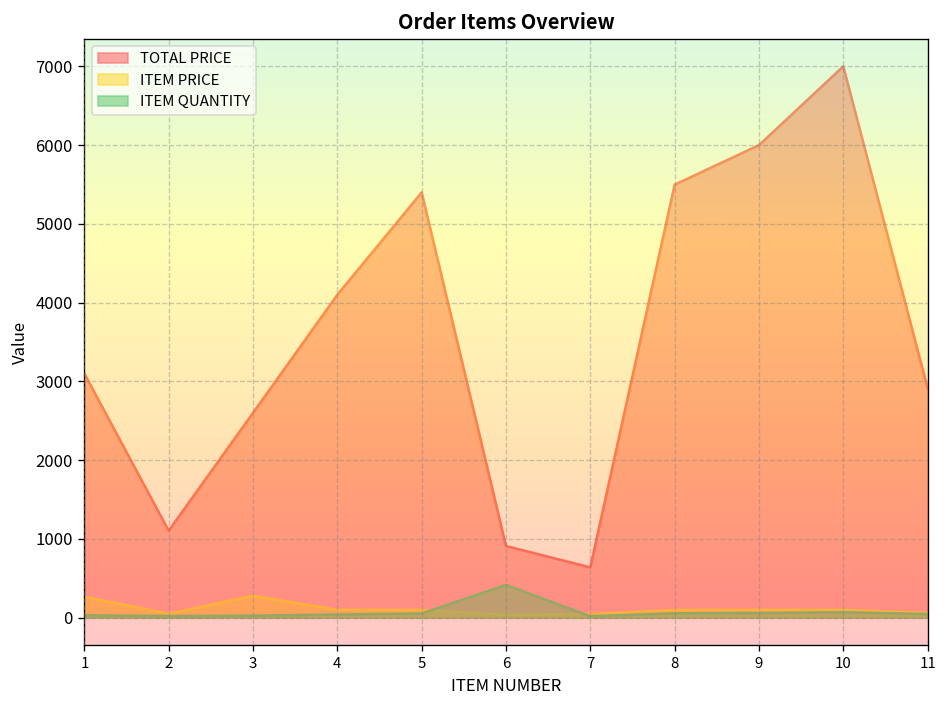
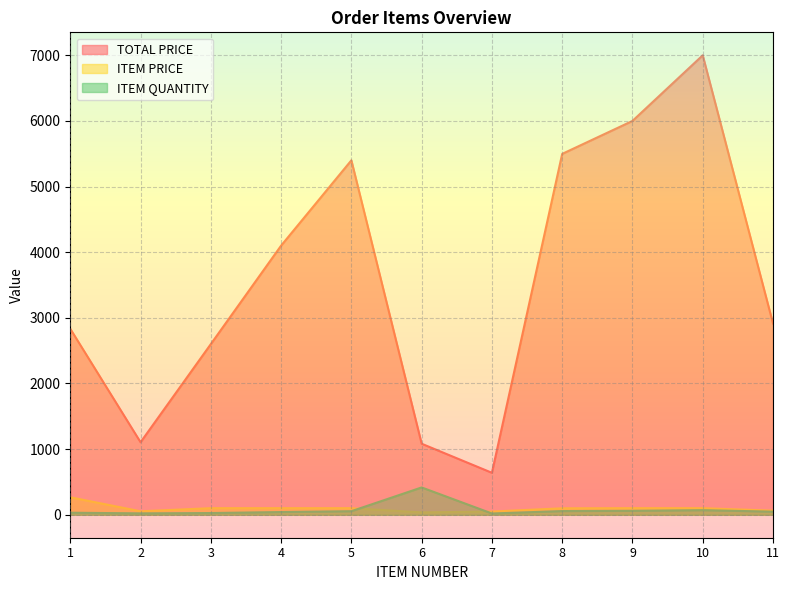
  {
    "TOTAL PRICE": {
-     "1": 3100,
+     "1": 2800,
      "2": 1100,
      "3": 2600,
      "4": 4100,
      "5": 5400,
-     "6": 900,
+     "6": 1100,
      "7": 600,
      "8": 5500,
      "9": 6000,
      "10": 7000,
      "11": 2900
    },
    "ITEM PRICE": {
      "1": 300,
-     "3": 300,
+     "3": 100,
      "4": 100,
      "5": 100,
      "6": 0,
      "8": 100,
      "9": 100
    },
    "ITEM QUANTITY": {
      "1": 0,
      "3": 0,
      "4": 0,
      "5": 100,
      "6": 400,
      "8": 100,
      "9": 100
    }
  }
